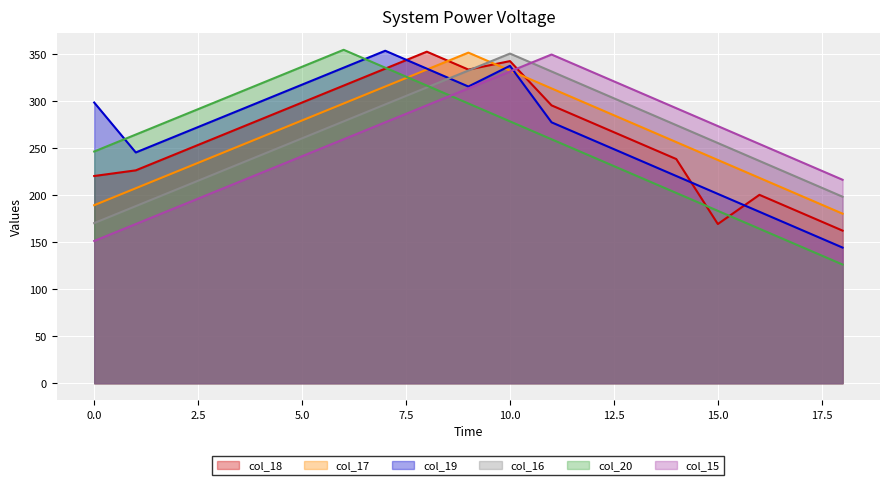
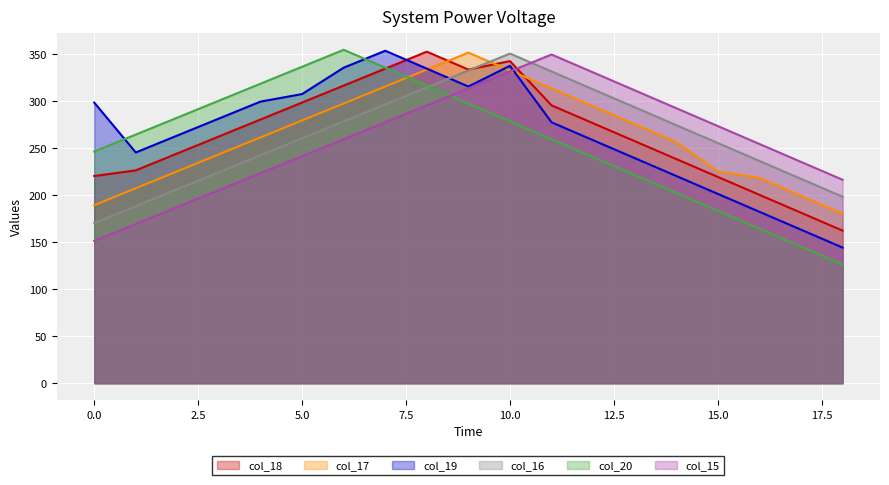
  {
    "col_18": {
      "0.0": 220,
      "5.0": 300,
      "10.0": 340,
-     "15.0": 170
+     "15.0": 220
    },
    "col_17": {
      "0.0": 190,
      "5.0": 280,
-     "15.0": 240
+     "15.0": 230
    },
    "col_19": {
      "0.0": 300,
-     "5.0": 320,
+     "5.0": 310,
      "10.0": 340,
      "15.0": 200
    }
  }
